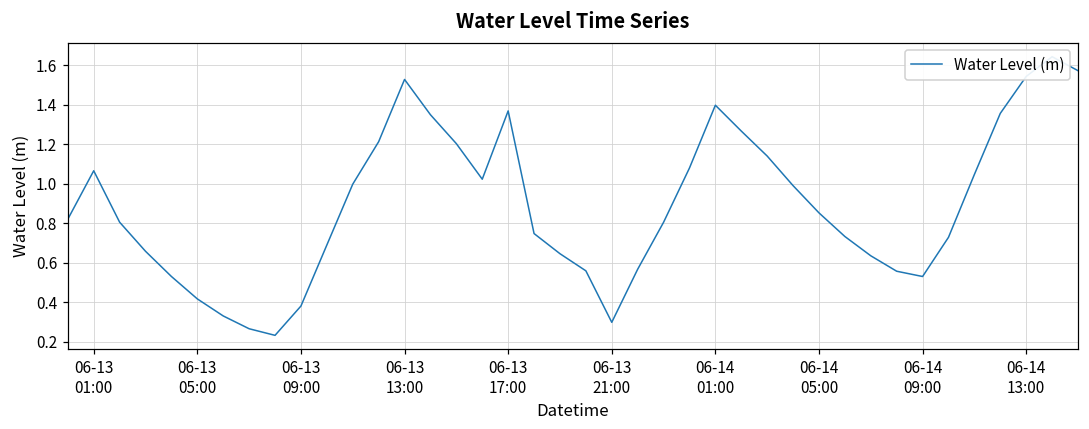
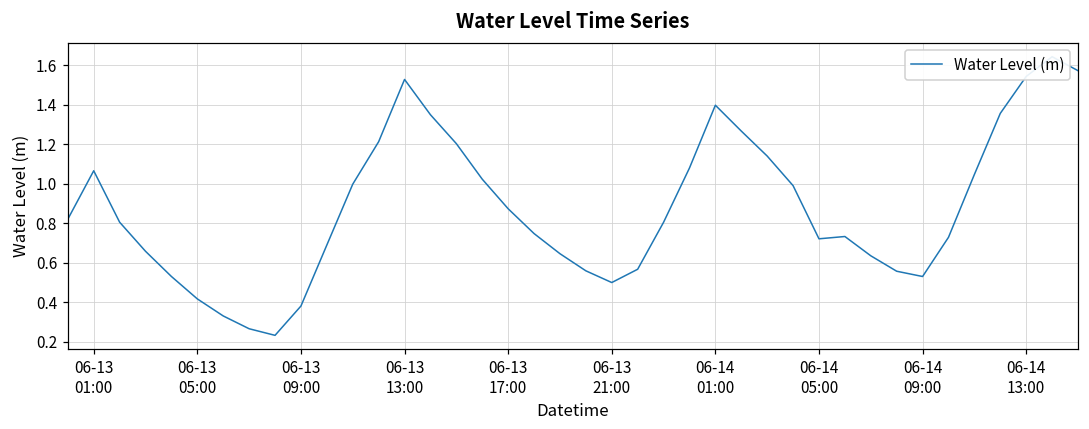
  {
    "06-13 01:00": 1.07,
    "06-13 05:00": 0.42,
    "06-13 09:00": 0.38,
    "06-13 13:00": 1.53,
-   "06-13 17:00": 1.37,
-   "06-13 21:00": 0.30,
+   "06-13 17:00": 0.87,
+   "06-13 21:00": 0.50,
    "06-14 01:00": 1.40,
-   "06-14 05:00": 0.85,
+   "06-14 05:00": 0.72,
    "06-14 09:00": 0.53
  }
